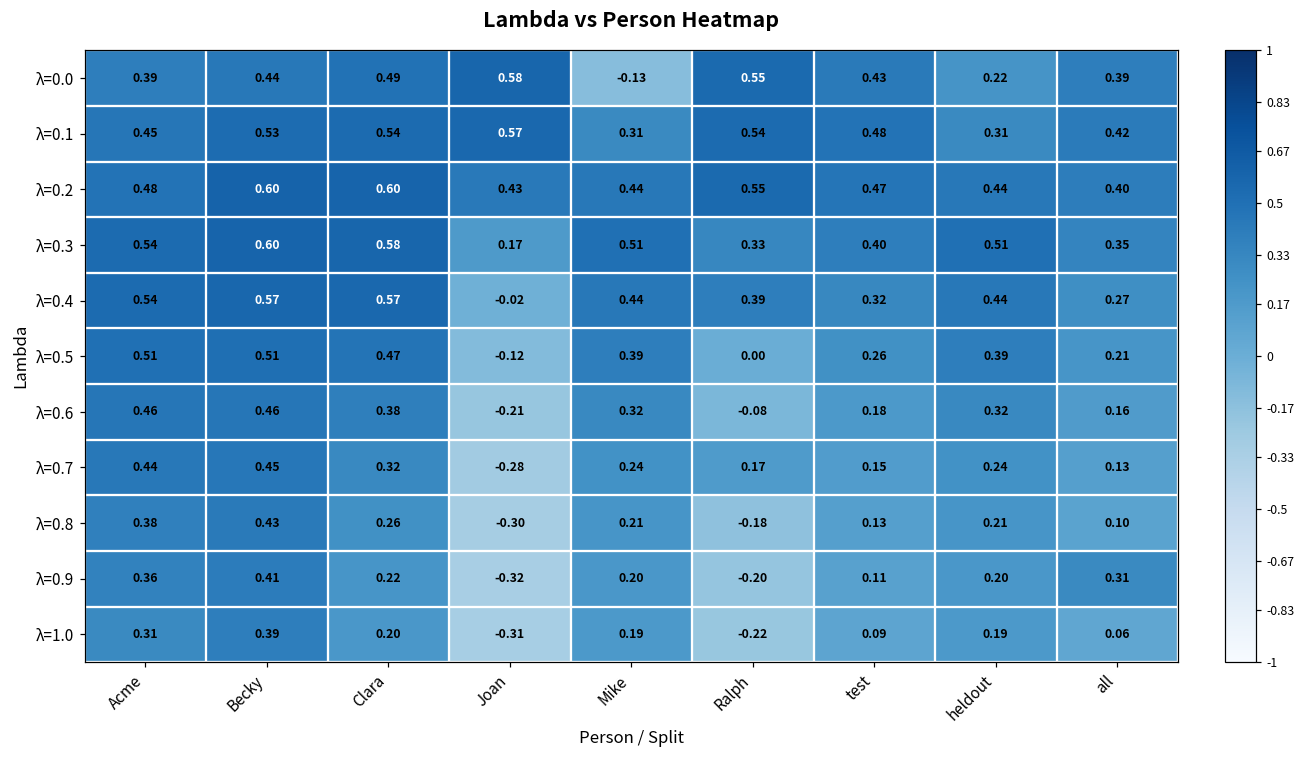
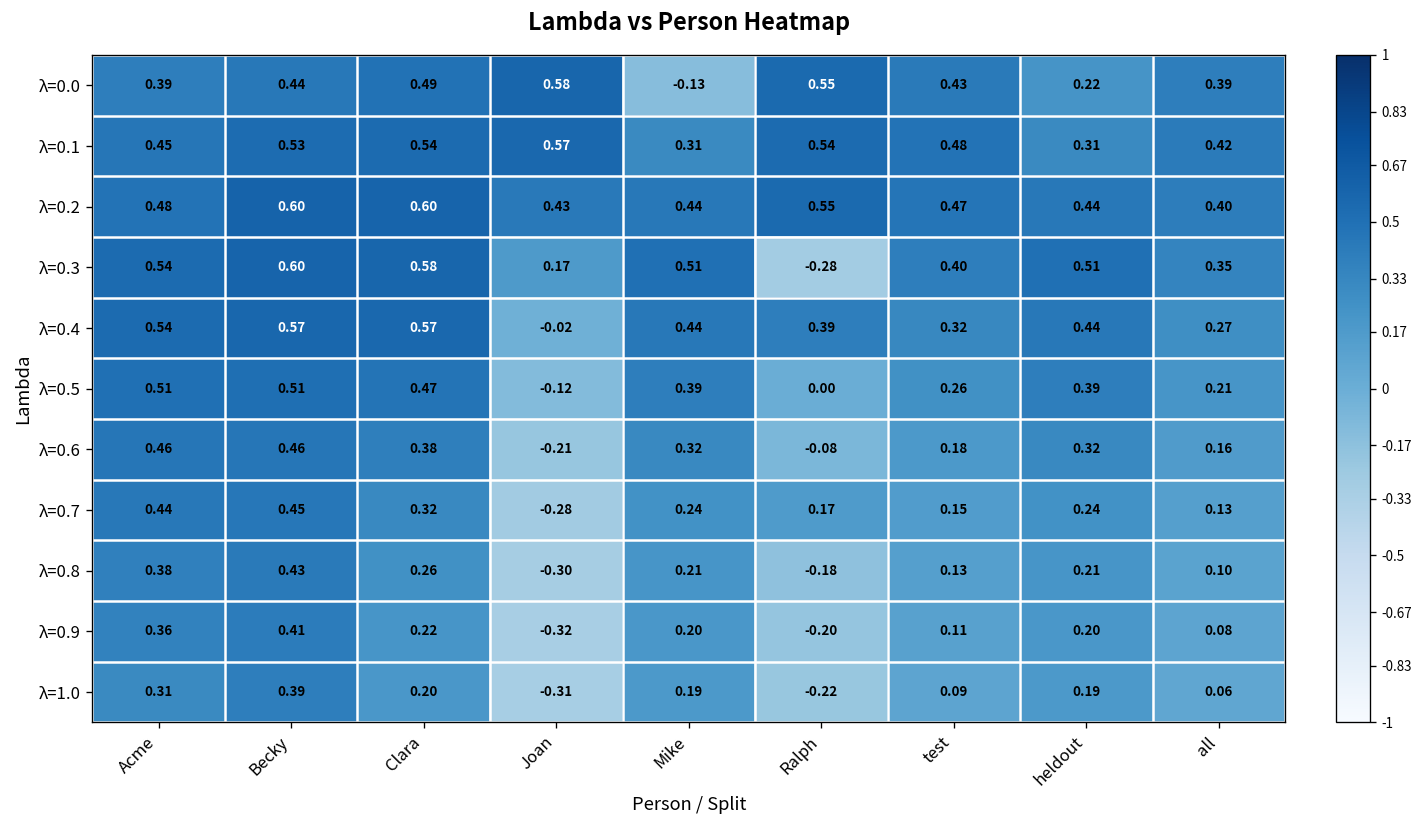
  {
    "λ=0.0": {
      "Acme": 0.39,
      "Becky": 0.44,
      "Clara": 0.49,
      "Joan": 0.58,
      "Mike": -0.13,
      "Ralph": 0.55,
      "test": 0.43,
      "heldout": 0.22,
      "all": 0.39
    },
    "λ=0.1": {
      "Acme": 0.45,
      "Becky": 0.53,
      "Clara": 0.54,
      "Joan": 0.57,
      "Mike": 0.31,
      "Ralph": 0.54,
      "test": 0.48,
      "heldout": 0.31,
      "all": 0.42
    },
    "λ=0.2": {
      "Acme": 0.48,
      "Becky": 0.60,
      "Clara": 0.60,
      "Joan": 0.43,
      "Mike": 0.44,
      "Ralph": 0.55,
      "test": 0.47,
      "heldout": 0.44,
      "all": 0.40
    },
    "λ=0.3": {
      "Acme": 0.54,
      "Becky": 0.60,
      "Clara": 0.58,
      "Joan": 0.17,
      "Mike": 0.51,
-     "Ralph": 0.33,
+     "Ralph": -0.28,
      "test": 0.40,
      "heldout": 0.51,
      "all": 0.35
    },
    "λ=0.4": {
      "Acme": 0.54,
      "Becky": 0.57,
      "Clara": 0.57,
      "Joan": -0.02,
      "Mike": 0.44,
      "Ralph": 0.39,
      "test": 0.32,
      "heldout": 0.44,
      "all": 0.27
    },
    "λ=0.5": {
      "Acme": 0.51,
      "Becky": 0.51,
      "Clara": 0.47,
      "Joan": -0.12,
      "Mike": 0.39,
      "Ralph": 0.00,
      "test": 0.26,
      "heldout": 0.39,
      "all": 0.21
    },
    "λ=0.6": {
      "Acme": 0.46,
      "Becky": 0.46,
      "Clara": 0.38,
      "Joan": -0.21,
      "Mike": 0.32,
      "Ralph": -0.08,
      "test": 0.18,
      "heldout": 0.32,
      "all": 0.16
    },
    "λ=0.7": {
      "Acme": 0.44,
      "Becky": 0.45,
      "Clara": 0.32,
      "Joan": -0.28,
      "Mike": 0.24,
      "Ralph": 0.17,
      "test": 0.15,
      "heldout": 0.24,
      "all": 0.13
    },
    "λ=0.8": {
      "Acme": 0.38,
      "Becky": 0.43,
      "Clara": 0.26,
      "Joan": -0.30,
      "Mike": 0.21,
      "Ralph": -0.18,
      "test": 0.13,
      "heldout": 0.21,
      "all": 0.10
    },
    "λ=0.9": {
      "Acme": 0.36,
      "Becky": 0.41,
      "Clara": 0.22,
      "Joan": -0.32,
      "Mike": 0.20,
      "Ralph": -0.20,
      "test": 0.11,
      "heldout": 0.20,
-     "all": 0.31
+     "all": 0.08
    },
    "λ=1.0": {
      "Acme": 0.31,
      "Becky": 0.39,
      "Clara": 0.20,
      "Joan": -0.31,
      "Mike": 0.19,
      "Ralph": -0.22,
      "test": 0.09,
      "heldout": 0.19,
      "all": 0.06
    }
  }
